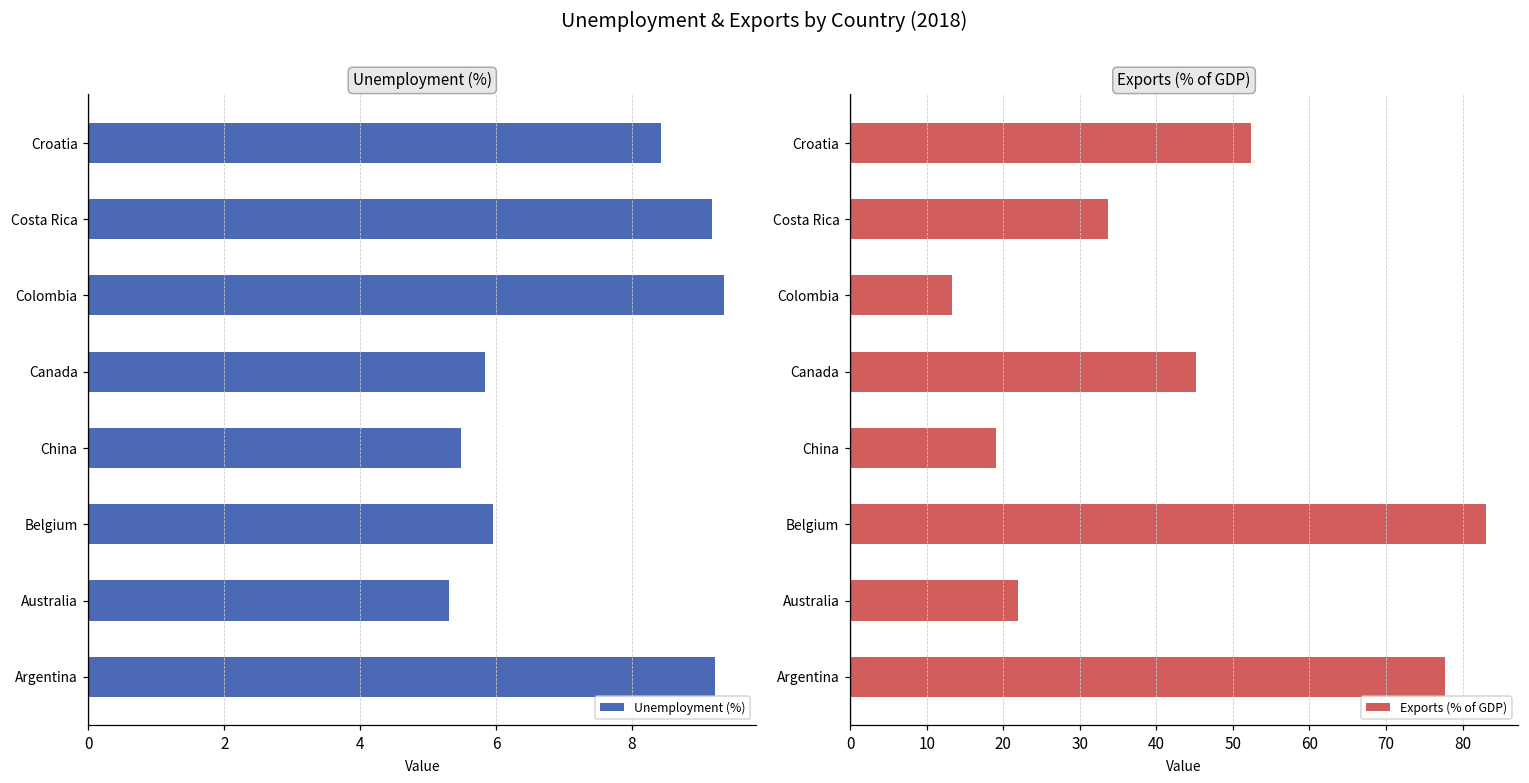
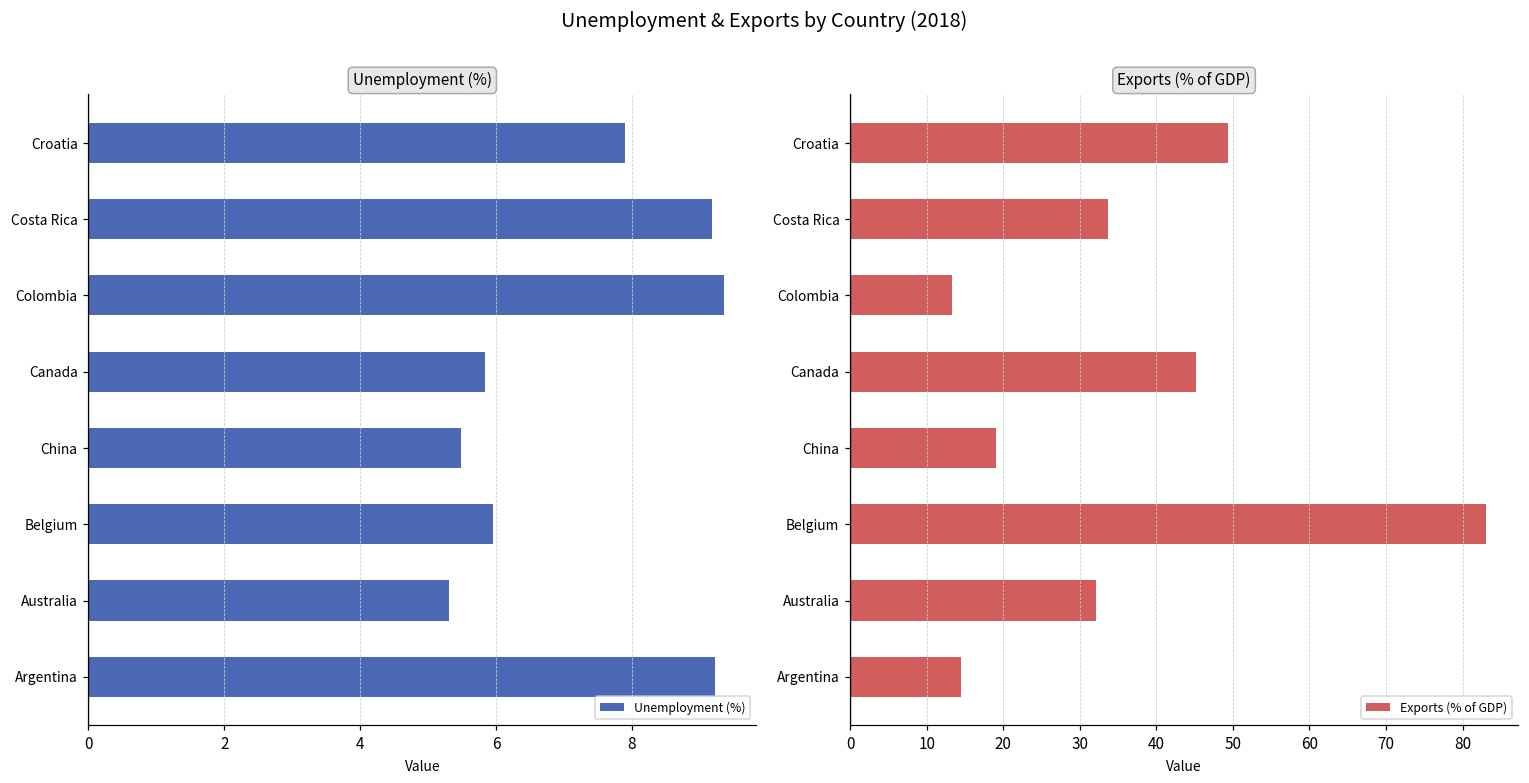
  {
    "Unemployment (%)": {
-     "Croatia": 8.4,
+     "Croatia": 7.9,
      "Costa Rica": 9.2,
      "Colombia": 9.4,
      "Canada": 5.8,
      "China": 5.5,
      "Belgium": 6.0,
      "Australia": 5.3,
      "Argentina": 9.2
    },
    "Exports (% of GDP)": {
-     "Croatia": 52,
+     "Croatia": 49,
      "Costa Rica": 34,
      "Colombia": 13,
      "Canada": 45,
      "China": 19,
      "Belgium": 83,
-     "Australia": 22,
-     "Argentina": 78
+     "Australia": 32,
+     "Argentina": 14
    }
  }
